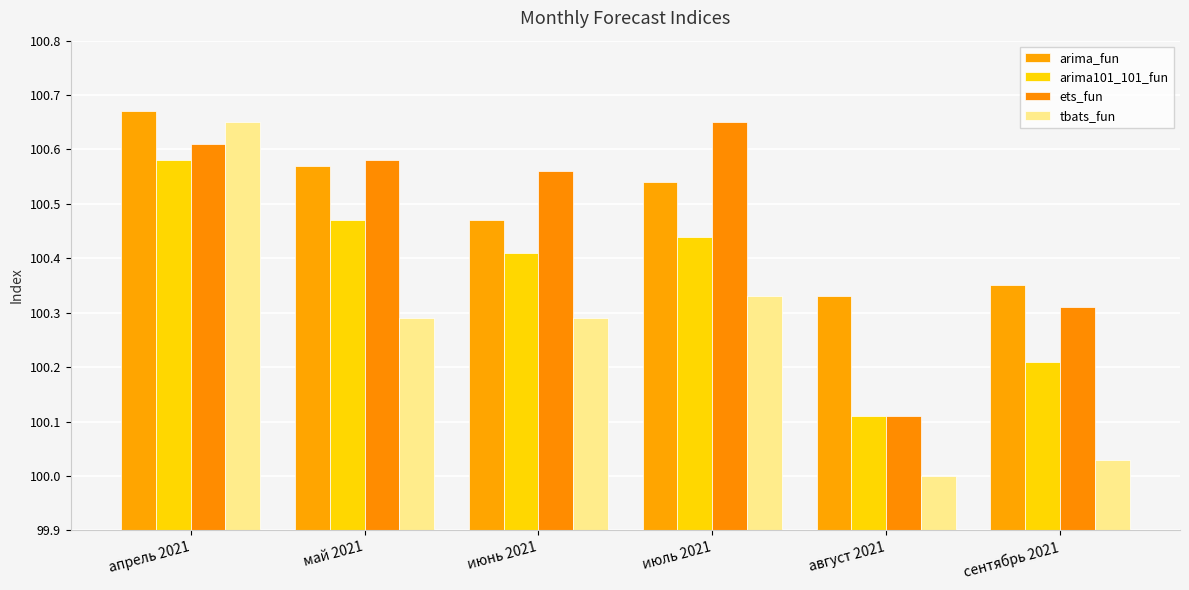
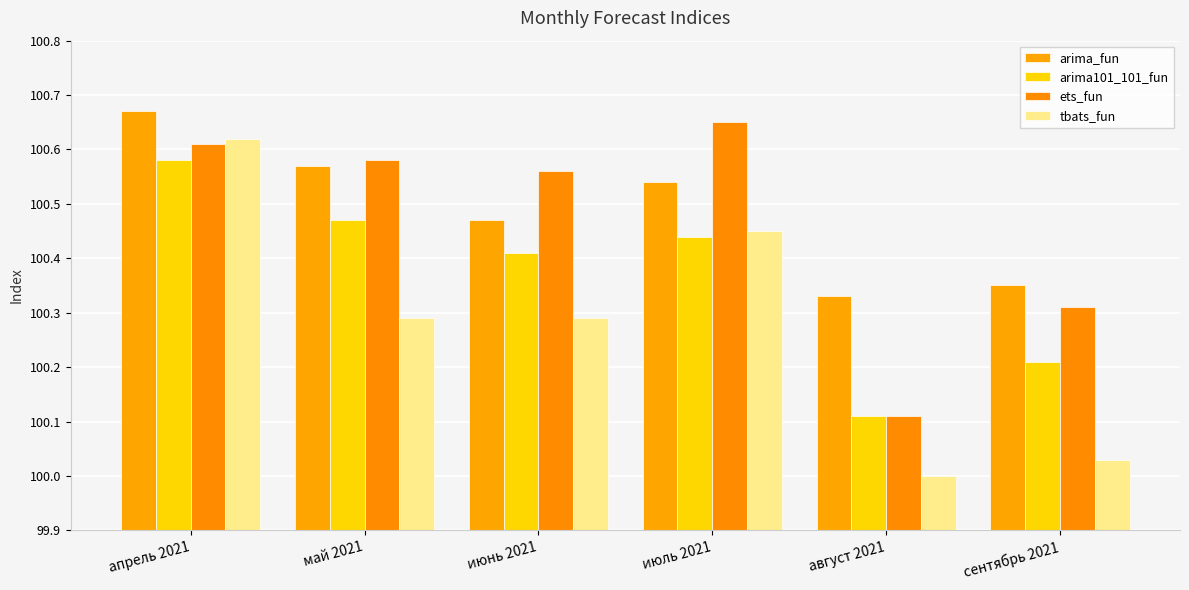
  {
    "tbats_fun": {
-     "апрель 2021": 100.65,
+     "апрель 2021": 100.62,
      "май 2021": 100.29,
      "июнь 2021": 100.29,
-     "июль 2021": 100.33,
+     "июль 2021": 100.45,
      "август 2021": 100.00,
      "сентябрь 2021": 100.03
    }
  }
